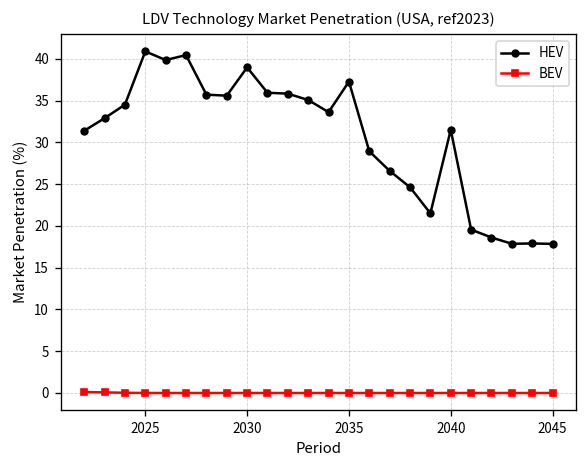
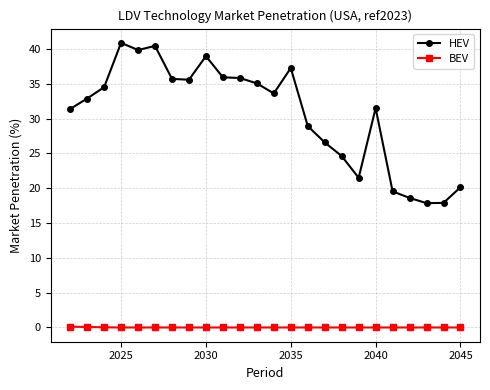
  {
    "HEV": {
      "2025": 41,
      "2030": 39,
      "2035": 37,
      "2040": 32,
-     "2045": 18
+     "2045": 20
    },
    "BEV": {
      "2025": 0,
      "2030": 0,
      "2035": 0,
      "2040": 0,
      "2045": 0
    }
  }
